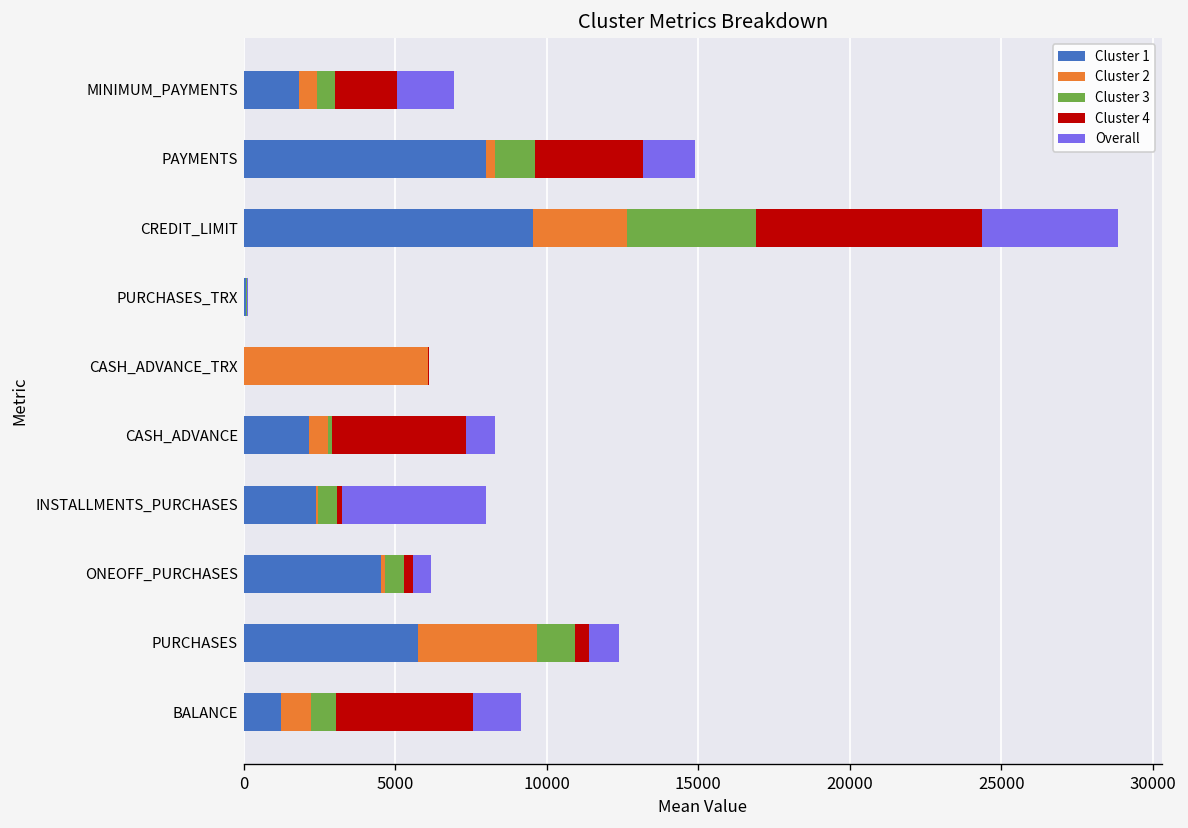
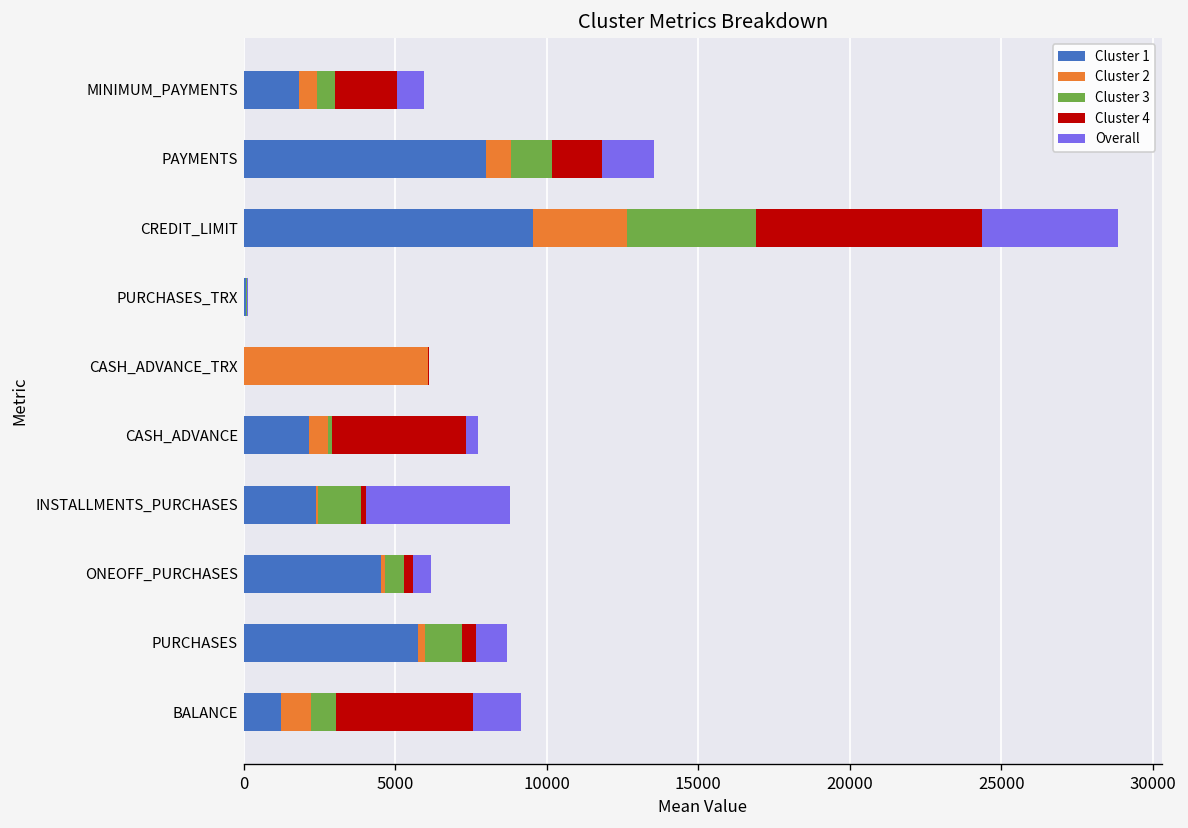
  {
    "Cluster 1": {
      "MINIMUM_PAYMENTS": 1800,
      "PAYMENTS": 8000,
      "CREDIT_LIMIT": 9500,
      "CASH_ADVANCE": 2200,
      "INSTALLMENTS_PURCHASES": 2400,
      "ONEOFF_PURCHASES": 4500,
      "PURCHASES": 5800,
      "BALANCE": 1200
    },
    "Cluster 2": {
      "MINIMUM_PAYMENTS": 600,
-     "PAYMENTS": 300,
+     "PAYMENTS": 900,
      "CREDIT_LIMIT": 3100,
      "CASH_ADVANCE_TRX": 6100,
      "CASH_ADVANCE": 600,
      "ONEOFF_PURCHASES": 200,
-     "PURCHASES": 3900,
+     "PURCHASES": 200,
      "BALANCE": 1000
    },
    "Cluster 3": {
      "MINIMUM_PAYMENTS": 600,
      "PAYMENTS": 1300,
      "CREDIT_LIMIT": 4300,
      "CASH_ADVANCE": 100,
-     "INSTALLMENTS_PURCHASES": 600,
+     "INSTALLMENTS_PURCHASES": 1400,
      "ONEOFF_PURCHASES": 600,
      "PURCHASES": 1200,
      "BALANCE": 800
    },
    "Cluster 4": {
      "MINIMUM_PAYMENTS": 2100,
-     "PAYMENTS": 3500,
+     "PAYMENTS": 1700,
      "CREDIT_LIMIT": 7500,
      "CASH_ADVANCE": 4400,
      "INSTALLMENTS_PURCHASES": 200,
      "ONEOFF_PURCHASES": 300,
      "PURCHASES": 500,
      "BALANCE": 4500
    },
    "Overall": {
-     "MINIMUM_PAYMENTS": 1900,
+     "MINIMUM_PAYMENTS": 900,
      "PAYMENTS": 1700,
      "CREDIT_LIMIT": 4500,
-     "CASH_ADVANCE": 1000,
+     "CASH_ADVANCE": 400,
      "INSTALLMENTS_PURCHASES": 4800,
      "ONEOFF_PURCHASES": 600,
      "PURCHASES": 1000,
      "BALANCE": 1600
    }
  }
